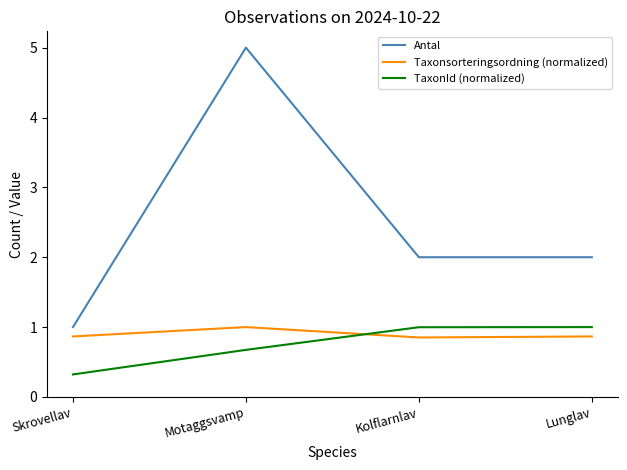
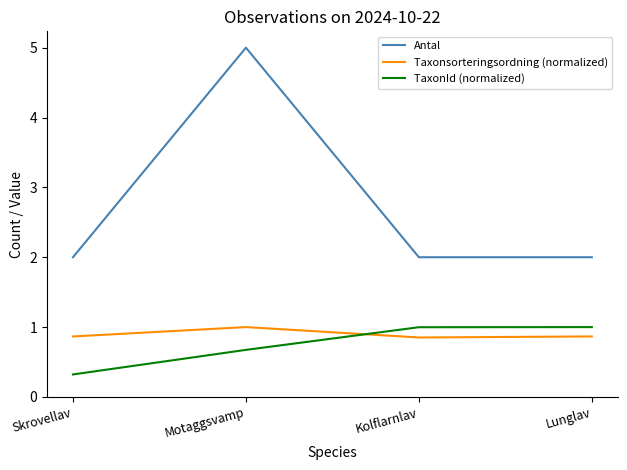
  {
    "Antal": {
-     "Skrovellav": 1,
+     "Skrovellav": 2,
      "Motaggsvamp": 5,
      "Kolflarnlav": 2,
      "Lunglav": 2
    },
    "Taxonsorteringsordning (normalized)": {
      "Skrovellav": 0.9,
      "Motaggsvamp": 1,
      "Kolflarnlav": 0.9,
      "Lunglav": 0.9
    },
    "TaxonId (normalized)": {
      "Skrovellav": 0.3,
      "Motaggsvamp": 0.7,
      "Kolflarnlav": 1,
      "Lunglav": 1
    }
  }
